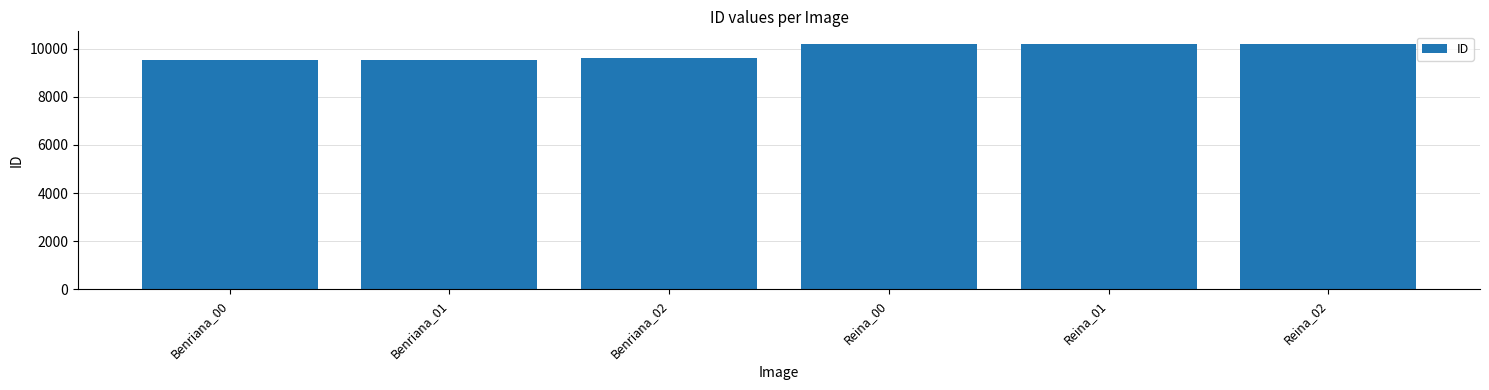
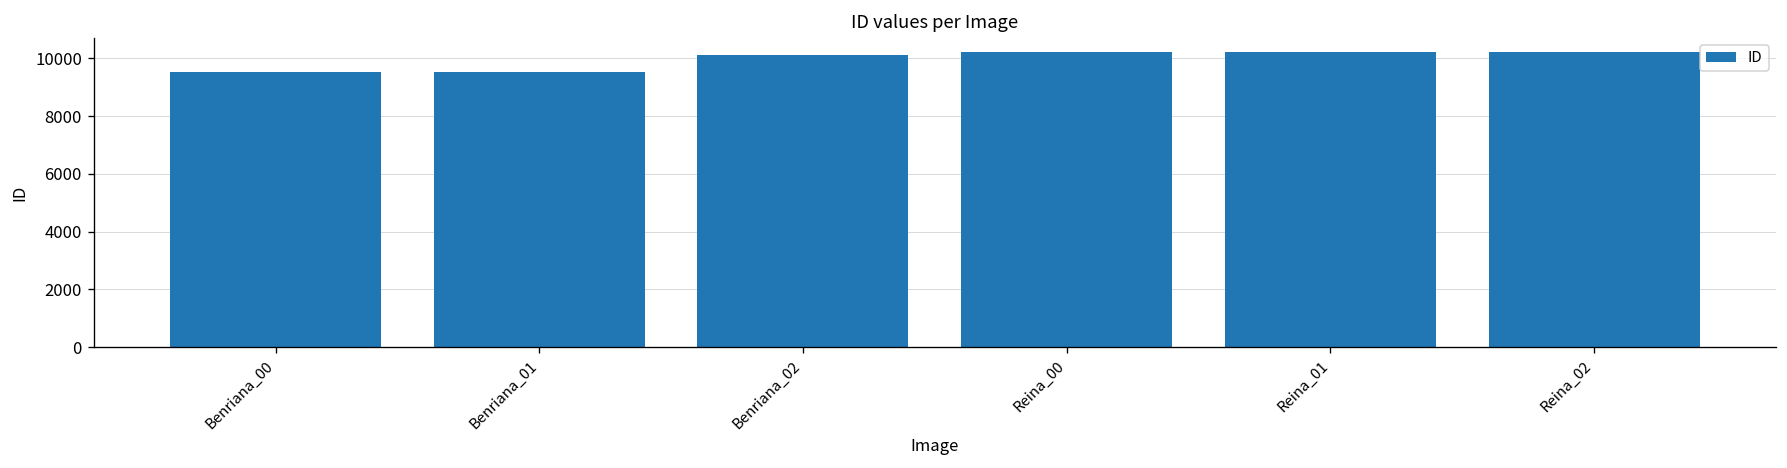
  {
    "Benriana_00": 9500,
    "Benriana_01": 9500,
-   "Benriana_02": 9600,
+   "Benriana_02": 10100,
    "Reina_00": 10200,
    "Reina_01": 10200,
    "Reina_02": 10200
  }
